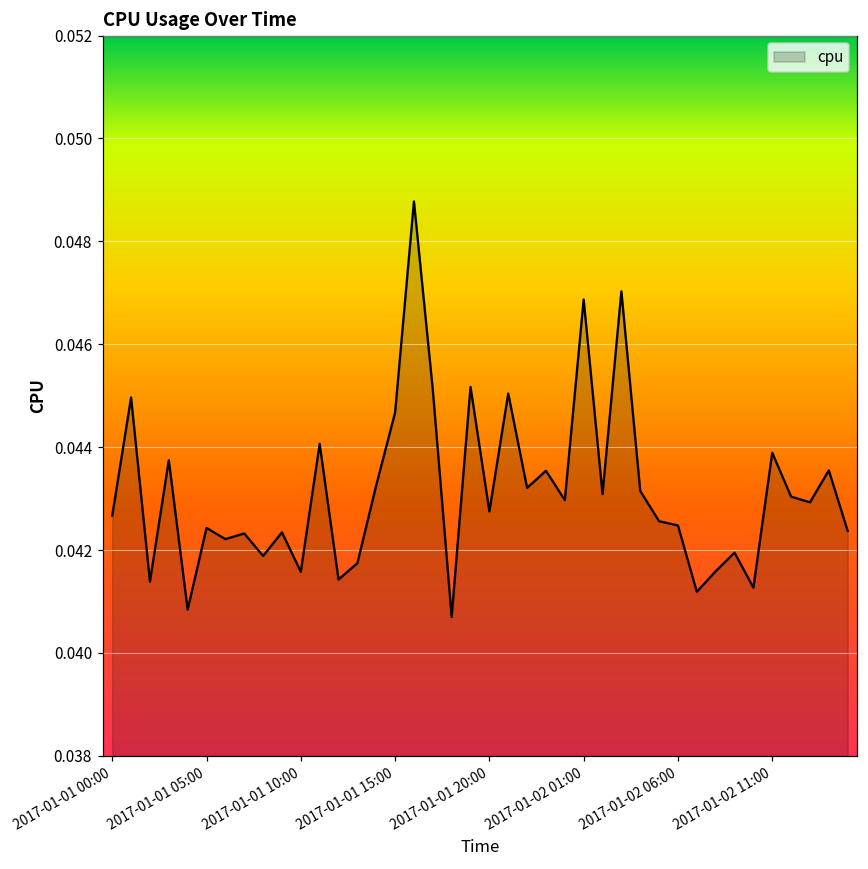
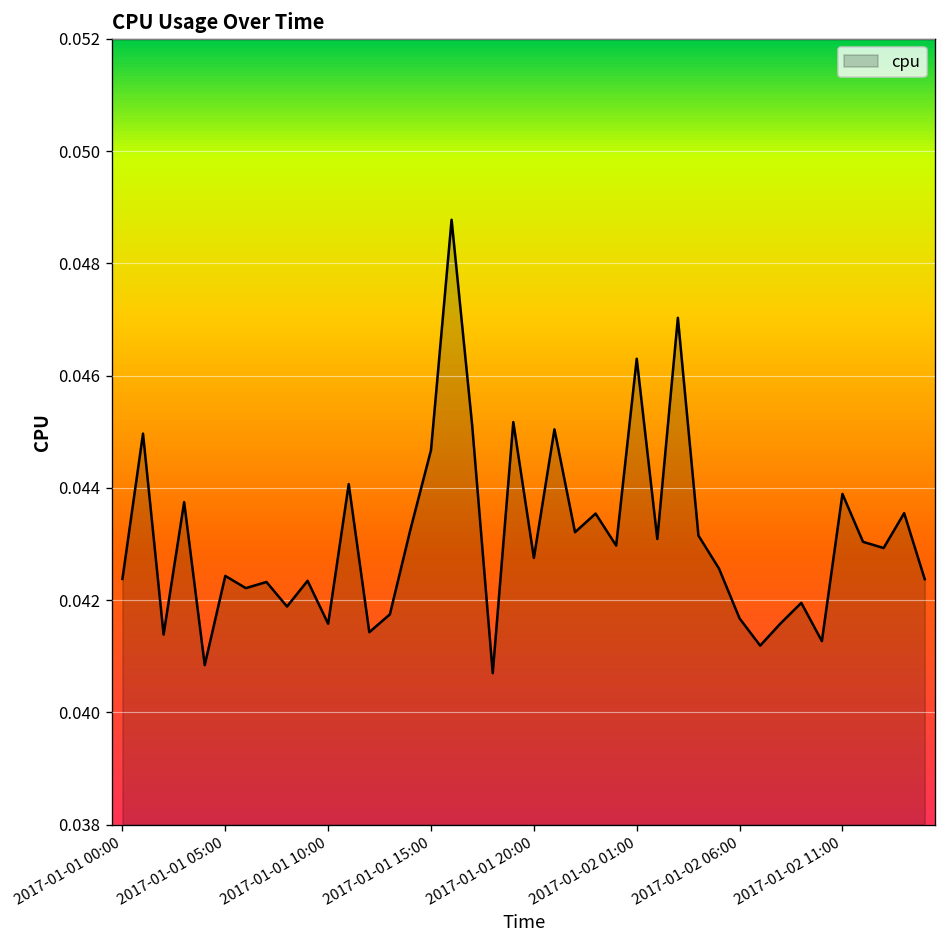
  {
-   "2017-01-01 00:00": 0.0427,
+   "2017-01-01 00:00": 0.0424,
    "2017-01-01 05:00": 0.0424,
    "2017-01-01 10:00": 0.0416,
    "2017-01-01 15:00": 0.0447,
    "2017-01-01 20:00": 0.0428,
-   "2017-01-02 01:00": 0.0469,
-   "2017-01-02 06:00": 0.0425,
+   "2017-01-02 01:00": 0.0463,
+   "2017-01-02 06:00": 0.0417,
    "2017-01-02 11:00": 0.0439
  }
